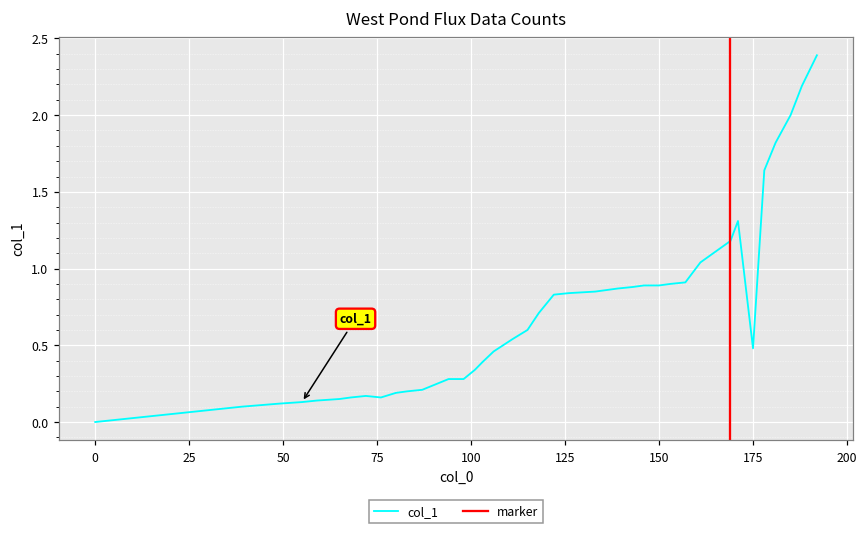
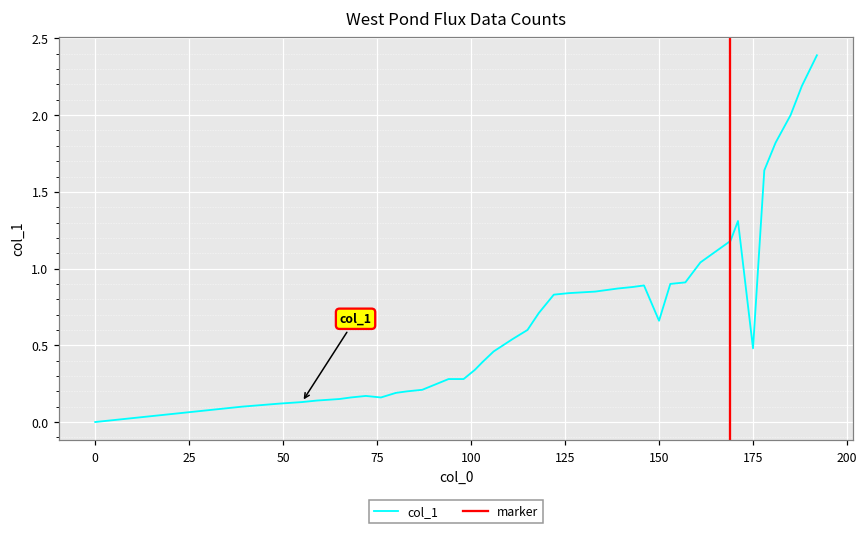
  {
    "0": 0.00,
-   "150": 0.89,
+   "150": 0.66,
    "175": 0.48
  }
